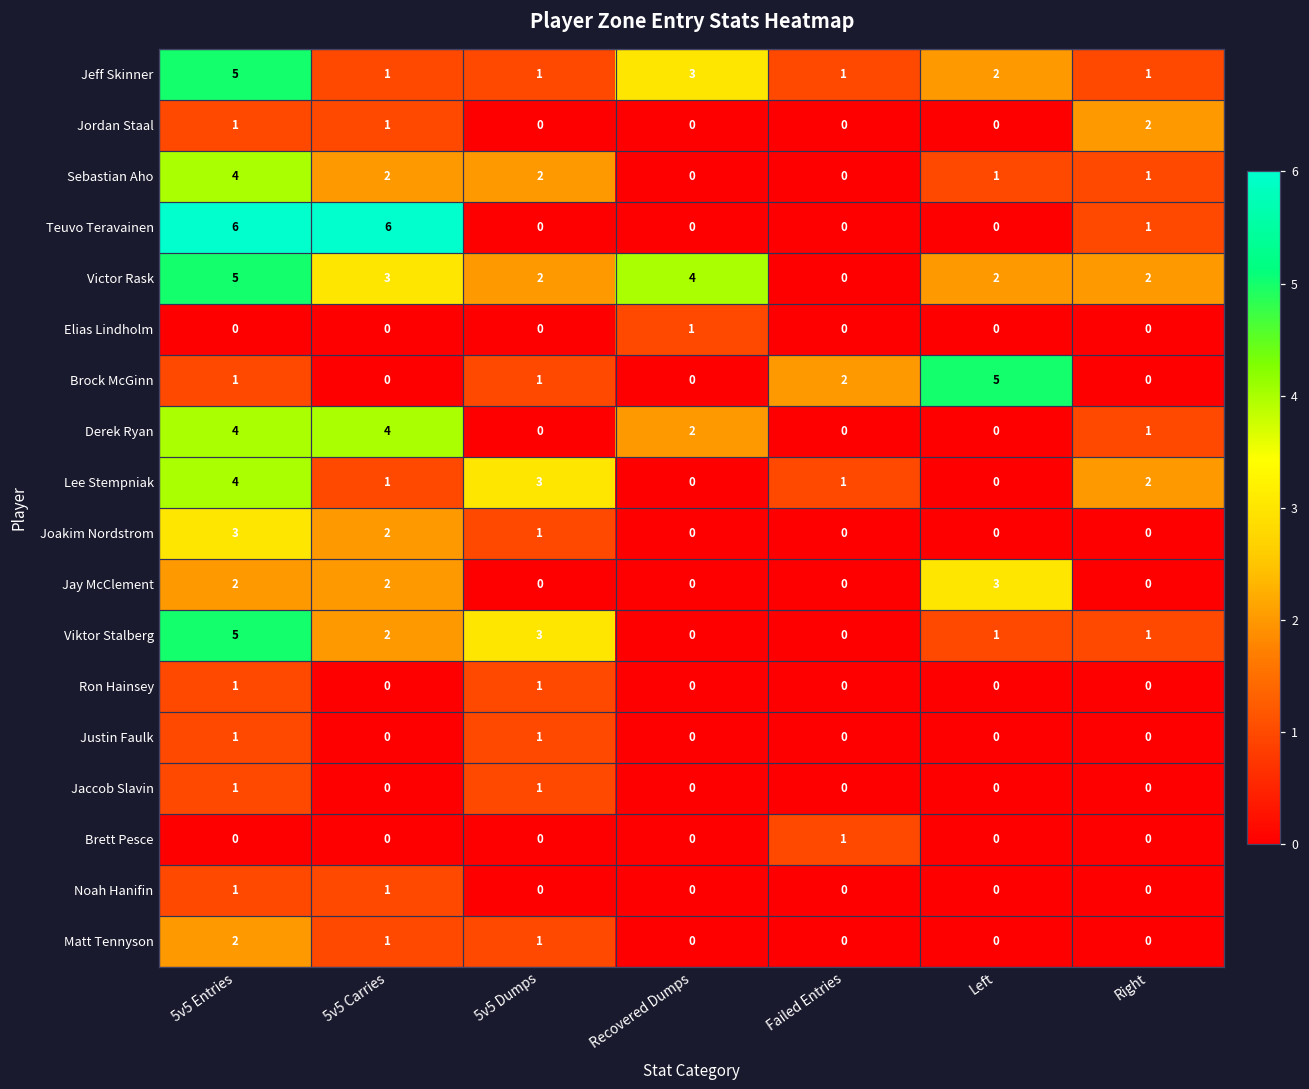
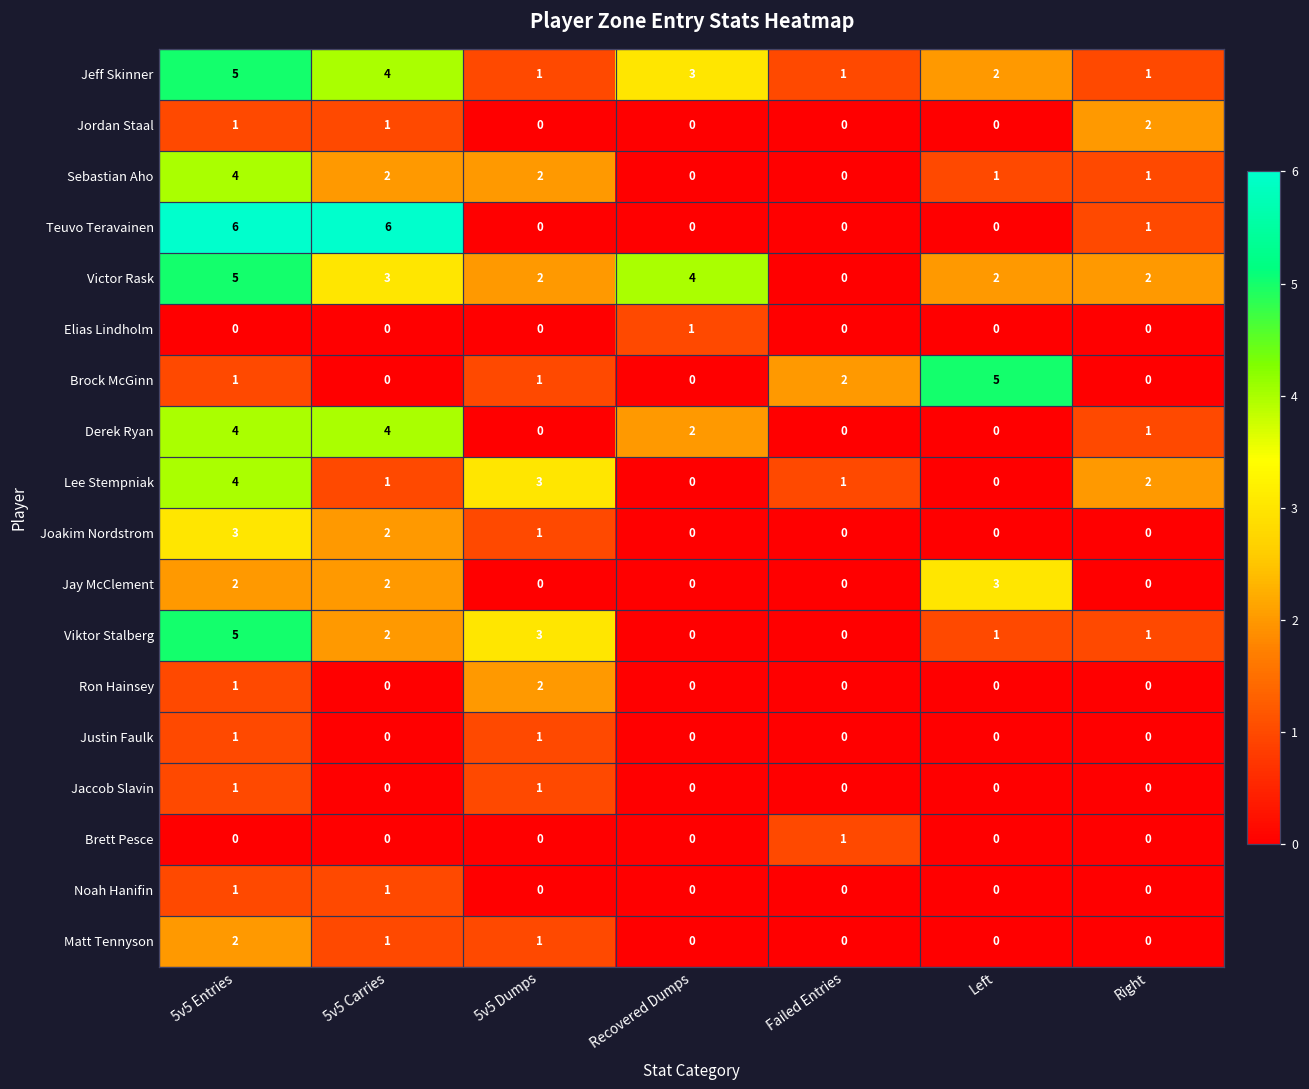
  {
    "Jeff Skinner": {
      "5v5 Entries": 5,
-     "5v5 Carries": 1,
+     "5v5 Carries": 4,
      "5v5 Dumps": 1,
      "Recovered Dumps": 3,
      "Failed Entries": 1,
      "Left": 2,
      "Right": 1
    },
    "Jordan Staal": {
      "5v5 Entries": 1,
      "5v5 Carries": 1,
      "5v5 Dumps": 0,
      "Recovered Dumps": 0,
      "Failed Entries": 0,
      "Left": 0,
      "Right": 2
    },
    "Sebastian Aho": {
      "5v5 Entries": 4,
      "5v5 Carries": 2,
      "5v5 Dumps": 2,
      "Recovered Dumps": 0,
      "Failed Entries": 0,
      "Left": 1,
      "Right": 1
    },
    "Teuvo Teravainen": {
      "5v5 Entries": 6,
      "5v5 Carries": 6,
      "5v5 Dumps": 0,
      "Recovered Dumps": 0,
      "Failed Entries": 0,
      "Left": 0,
      "Right": 1
    },
    "Victor Rask": {
      "5v5 Entries": 5,
      "5v5 Carries": 3,
      "5v5 Dumps": 2,
      "Recovered Dumps": 4,
      "Failed Entries": 0,
      "Left": 2,
      "Right": 2
    },
    "Elias Lindholm": {
      "5v5 Entries": 0,
      "5v5 Carries": 0,
      "5v5 Dumps": 0,
      "Recovered Dumps": 1,
      "Failed Entries": 0,
      "Left": 0,
      "Right": 0
    },
    "Brock McGinn": {
      "5v5 Entries": 1,
      "5v5 Carries": 0,
      "5v5 Dumps": 1,
      "Recovered Dumps": 0,
      "Failed Entries": 2,
      "Left": 5,
      "Right": 0
    },
    "Derek Ryan": {
      "5v5 Entries": 4,
      "5v5 Carries": 4,
      "5v5 Dumps": 0,
      "Recovered Dumps": 2,
      "Failed Entries": 0,
      "Left": 0,
      "Right": 1
    },
    "Lee Stempniak": {
      "5v5 Entries": 4,
      "5v5 Carries": 1,
      "5v5 Dumps": 3,
      "Recovered Dumps": 0,
      "Failed Entries": 1,
      "Left": 0,
      "Right": 2
    },
    "Joakim Nordstrom": {
      "5v5 Entries": 3,
      "5v5 Carries": 2,
      "5v5 Dumps": 1,
      "Recovered Dumps": 0,
      "Failed Entries": 0,
      "Left": 0,
      "Right": 0
    },
    "Jay McClement": {
      "5v5 Entries": 2,
      "5v5 Carries": 2,
      "5v5 Dumps": 0,
      "Recovered Dumps": 0,
      "Failed Entries": 0,
      "Left": 3,
      "Right": 0
    },
    "Viktor Stalberg": {
      "5v5 Entries": 5,
      "5v5 Carries": 2,
      "5v5 Dumps": 3,
      "Recovered Dumps": 0,
      "Failed Entries": 0,
      "Left": 1,
      "Right": 1
    },
    "Ron Hainsey": {
      "5v5 Entries": 1,
      "5v5 Carries": 0,
-     "5v5 Dumps": 1,
+     "5v5 Dumps": 2,
      "Recovered Dumps": 0,
      "Failed Entries": 0,
      "Left": 0,
      "Right": 0
    },
    "Justin Faulk": {
      "5v5 Entries": 1,
      "5v5 Carries": 0,
      "5v5 Dumps": 1,
      "Recovered Dumps": 0,
      "Failed Entries": 0,
      "Left": 0,
      "Right": 0
    },
    "Jaccob Slavin": {
      "5v5 Entries": 1,
      "5v5 Carries": 0,
      "5v5 Dumps": 1,
      "Recovered Dumps": 0,
      "Failed Entries": 0,
      "Left": 0,
      "Right": 0
    },
    "Brett Pesce": {
      "5v5 Entries": 0,
      "5v5 Carries": 0,
      "5v5 Dumps": 0,
      "Recovered Dumps": 0,
      "Failed Entries": 1,
      "Left": 0,
      "Right": 0
    },
    "Noah Hanifin": {
      "5v5 Entries": 1,
      "5v5 Carries": 1,
      "5v5 Dumps": 0,
      "Recovered Dumps": 0,
      "Failed Entries": 0,
      "Left": 0,
      "Right": 0
    },
    "Matt Tennyson": {
      "5v5 Entries": 2,
      "5v5 Carries": 1,
      "5v5 Dumps": 1,
      "Recovered Dumps": 0,
      "Failed Entries": 0,
      "Left": 0,
      "Right": 0
    }
  }
